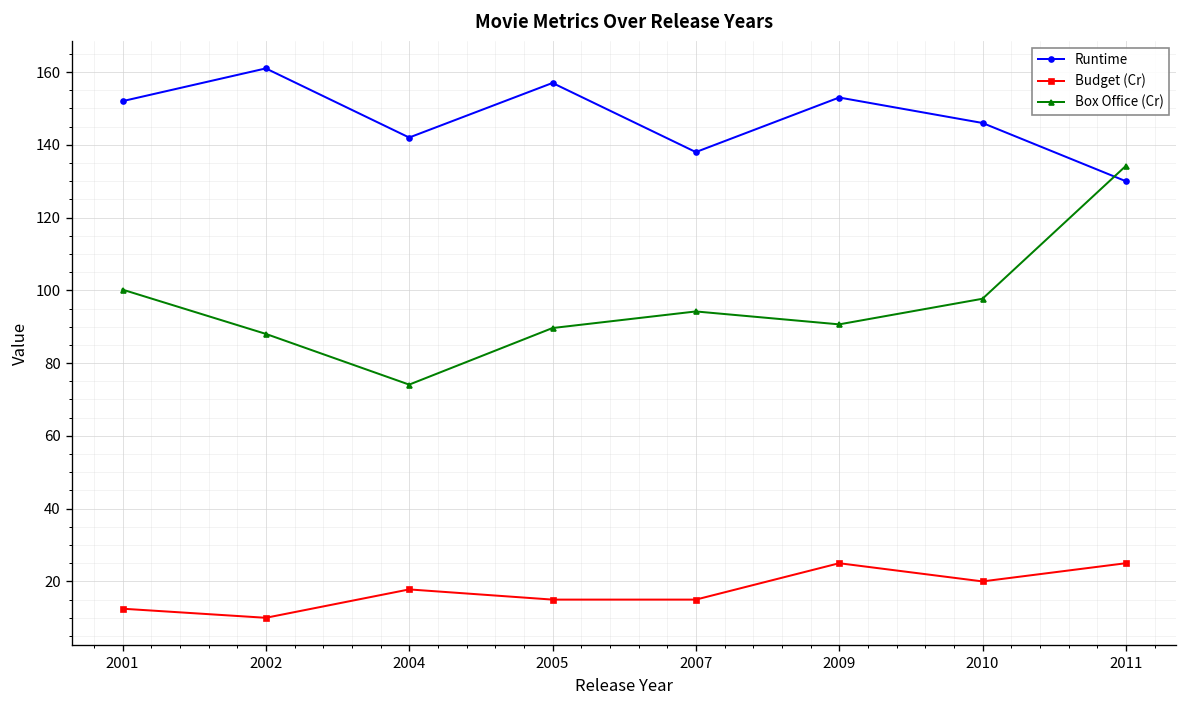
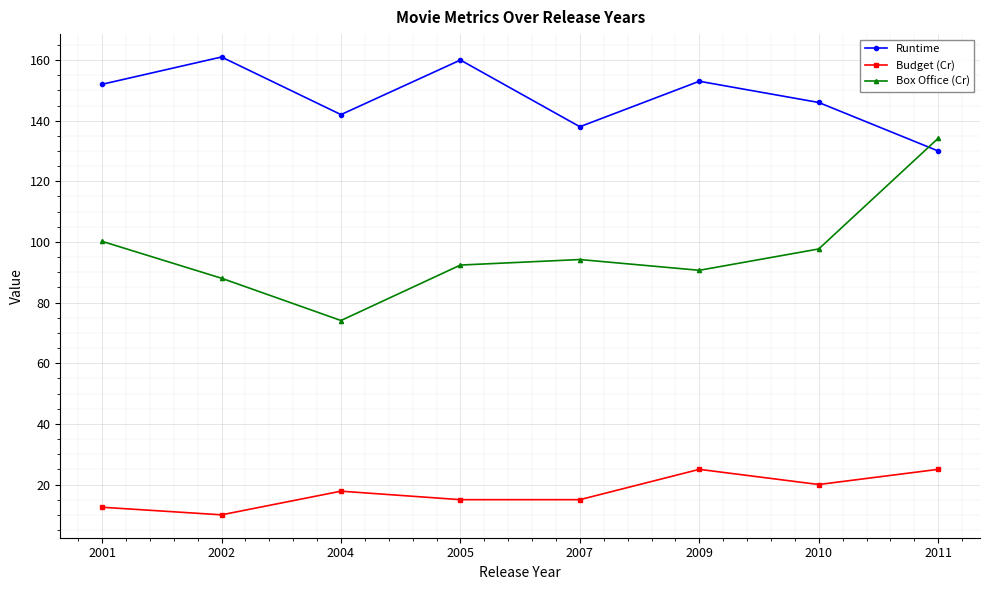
  {
    "Runtime": {
      "2001": 152,
      "2002": 161,
      "2004": 142,
-     "2005": 157,
+     "2005": 160,
      "2007": 138,
      "2009": 153,
      "2010": 146,
      "2011": 130
    },
    "Budget (Cr)": {
      "2001": 13,
      "2002": 10,
      "2004": 18,
      "2005": 15,
      "2007": 15,
      "2009": 25,
      "2010": 20,
      "2011": 25
    },
    "Box Office (Cr)": {
      "2001": 100,
      "2002": 88,
      "2004": 74,
-     "2005": 90,
+     "2005": 92,
      "2007": 94,
      "2009": 91,
      "2010": 98,
      "2011": 134
    }
  }
